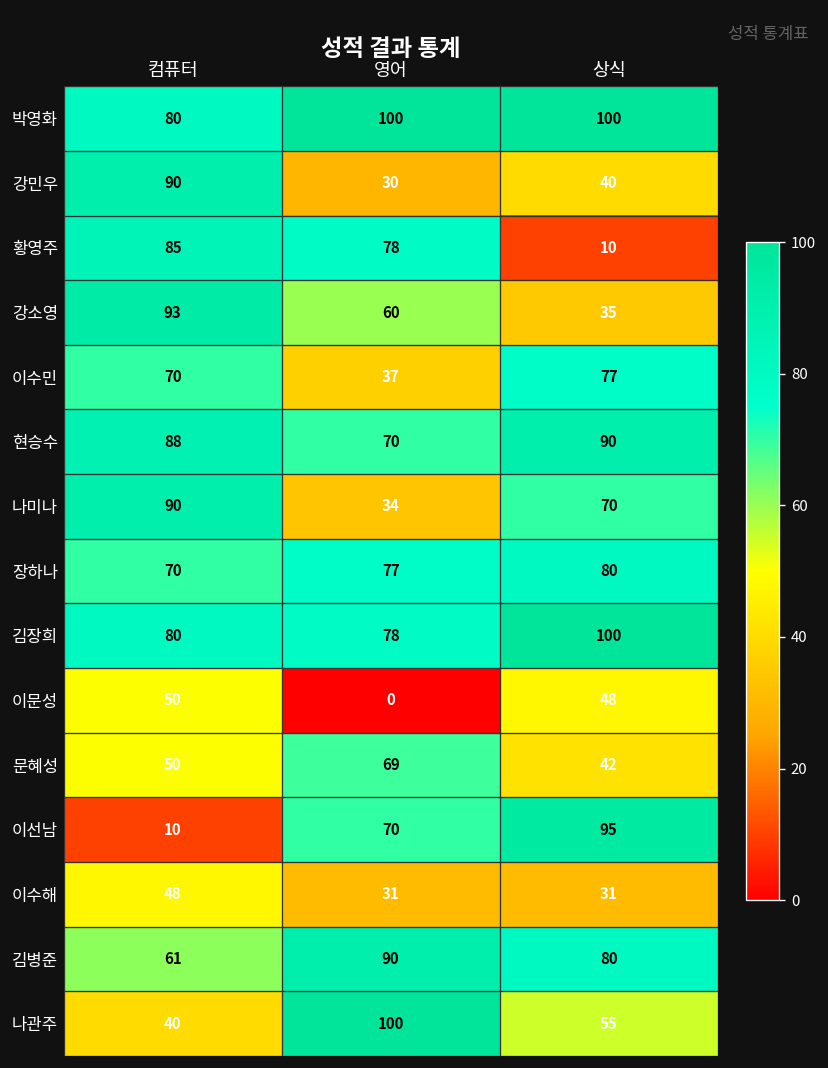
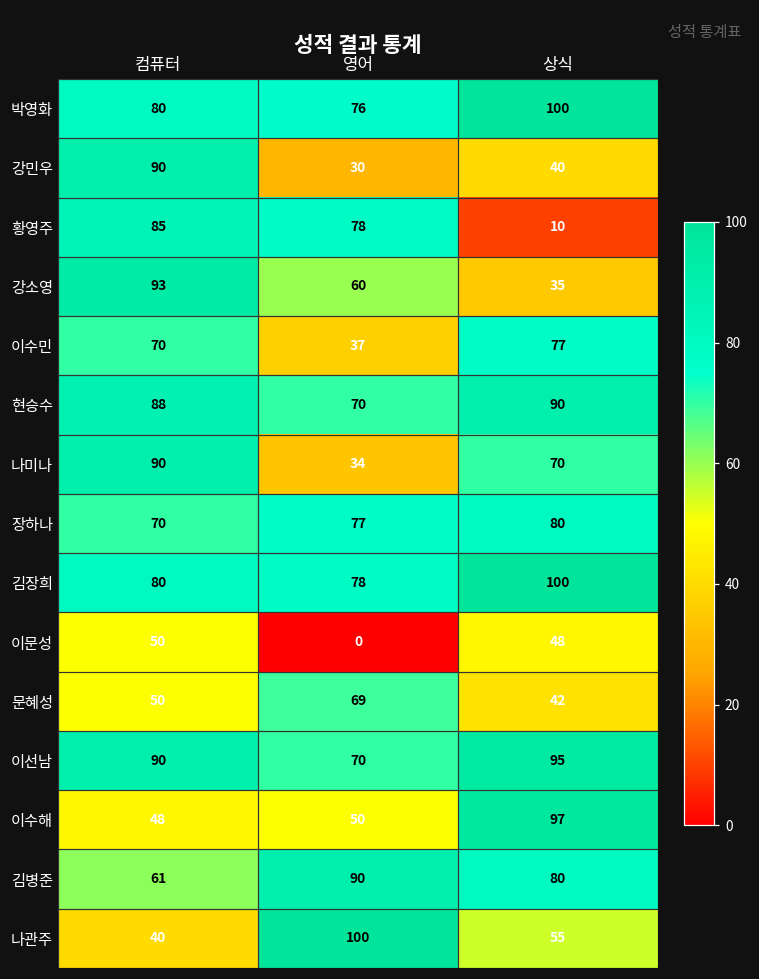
  {
    "박영화": {
      "컴퓨터": 80,
-     "영어": 100,
+     "영어": 76,
      "상식": 100
    },
    "강민우": {
      "컴퓨터": 90,
      "영어": 30,
      "상식": 40
    },
    "황영주": {
      "컴퓨터": 85,
      "영어": 78,
      "상식": 10
    },
    "강소영": {
      "컴퓨터": 93,
      "영어": 60,
      "상식": 35
    },
    "이수민": {
      "컴퓨터": 70,
      "영어": 37,
      "상식": 77
    },
    "현승수": {
      "컴퓨터": 88,
      "영어": 70,
      "상식": 90
    },
    "나미나": {
      "컴퓨터": 90,
      "영어": 34,
      "상식": 70
    },
    "장하나": {
      "컴퓨터": 70,
      "영어": 77,
      "상식": 80
    },
    "김장희": {
      "컴퓨터": 80,
      "영어": 78,
      "상식": 100
    },
    "이문성": {
      "컴퓨터": 50,
      "영어": 0,
      "상식": 48
    },
    "문혜성": {
      "컴퓨터": 50,
      "영어": 69,
      "상식": 42
    },
    "이선남": {
-     "컴퓨터": 10,
+     "컴퓨터": 90,
      "영어": 70,
      "상식": 95
    },
    "이수해": {
      "컴퓨터": 48,
-     "영어": 31,
-     "상식": 31
+     "영어": 50,
+     "상식": 97
    },
    "김병준": {
      "컴퓨터": 61,
      "영어": 90,
      "상식": 80
    },
    "나관주": {
      "컴퓨터": 40,
      "영어": 100,
      "상식": 55
    }
  }
